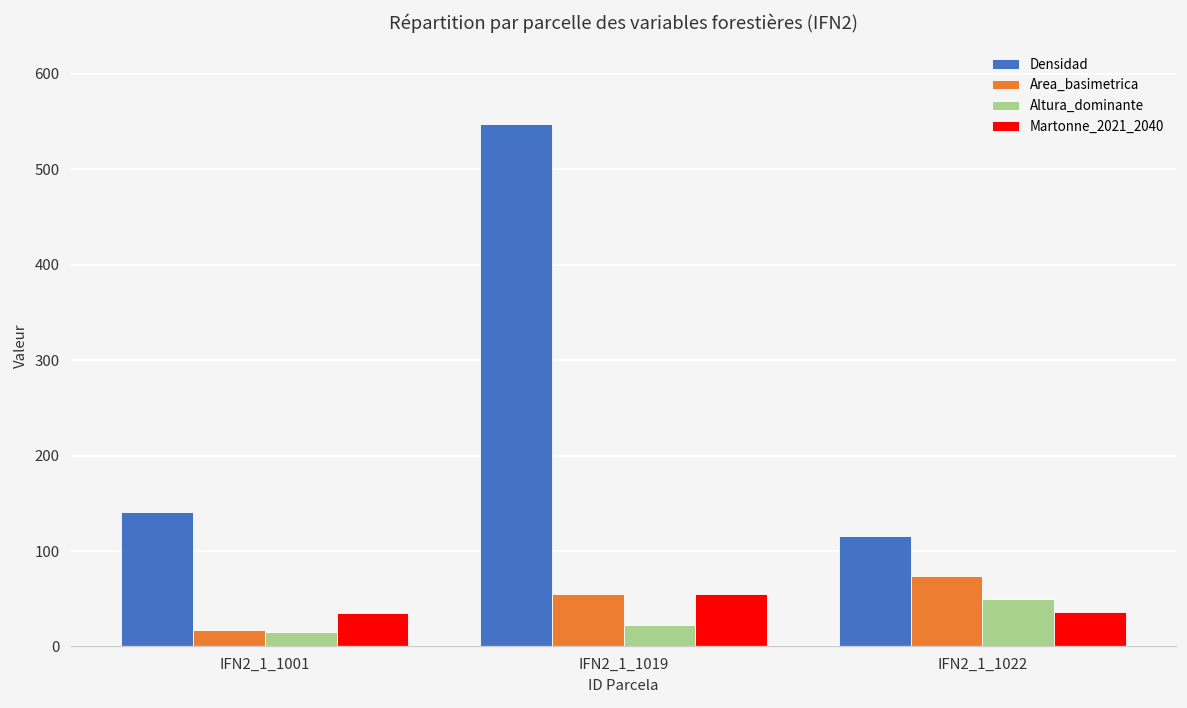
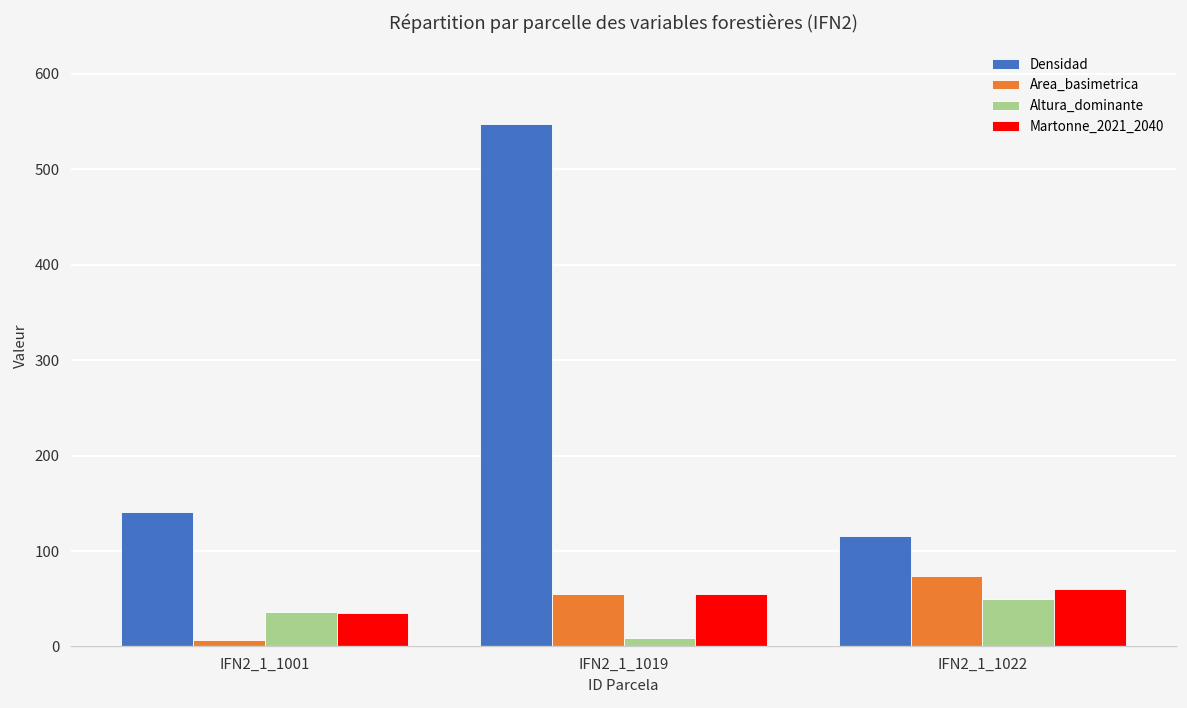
  {
    "Densidad": {
      "IFN2_1_1001": 140,
      "IFN2_1_1019": 550,
      "IFN2_1_1022": 120
    },
    "Area_basimetrica": {
-     "IFN2_1_1001": 20,
+     "IFN2_1_1001": 10,
      "IFN2_1_1019": 60,
      "IFN2_1_1022": 70
    },
    "Altura_dominante": {
-     "IFN2_1_1001": 20,
-     "IFN2_1_1019": 20,
+     "IFN2_1_1001": 40,
+     "IFN2_1_1019": 10,
      "IFN2_1_1022": 50
    },
    "Martonne_2021_2040": {
      "IFN2_1_1001": 40,
      "IFN2_1_1019": 60,
-     "IFN2_1_1022": 40
+     "IFN2_1_1022": 60
    }
  }
